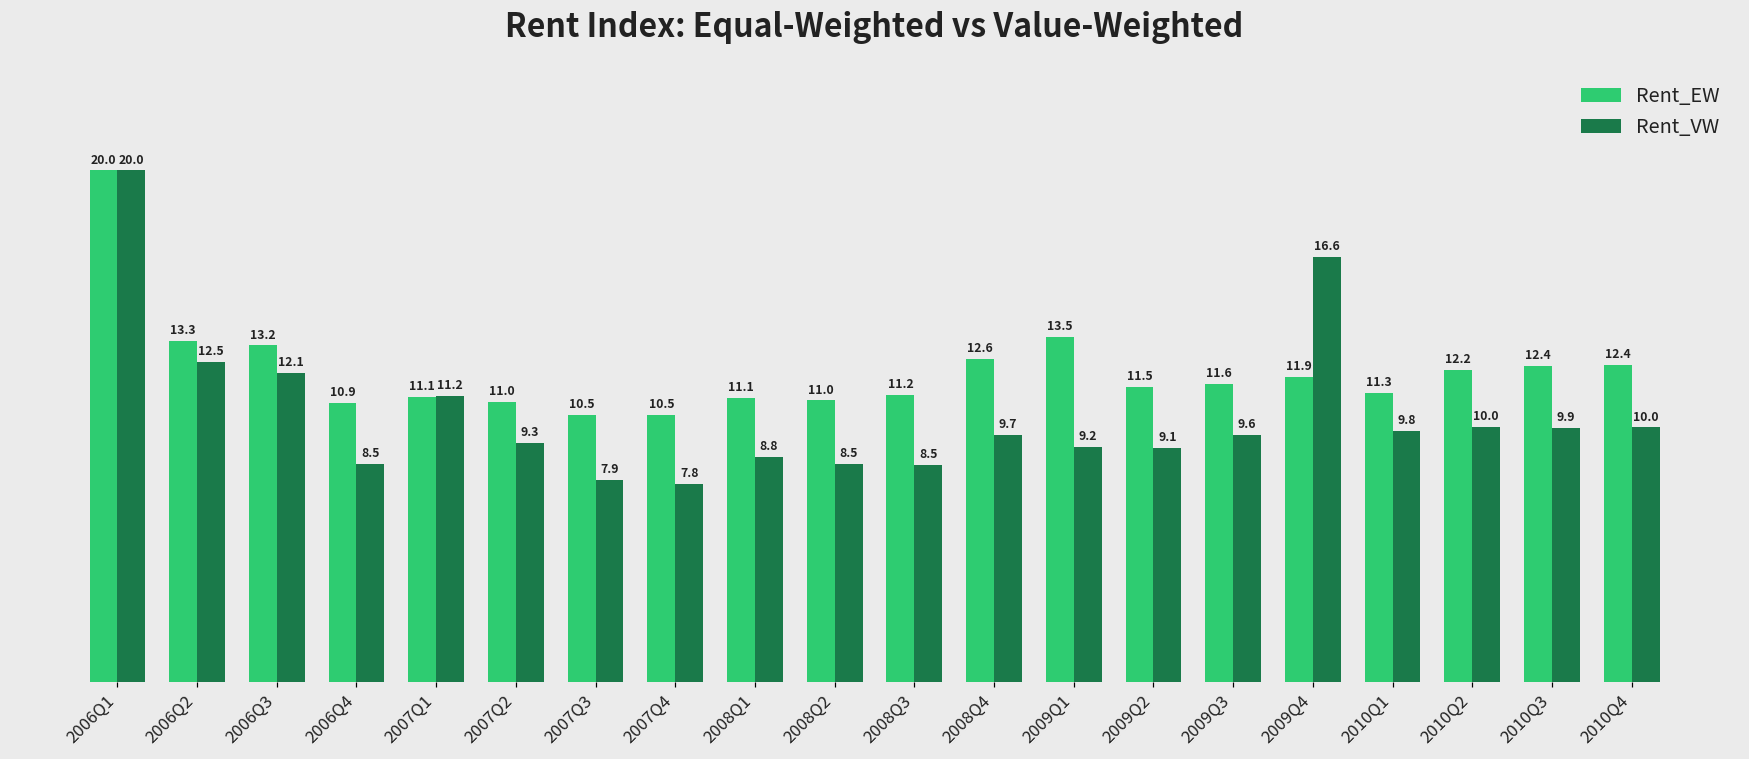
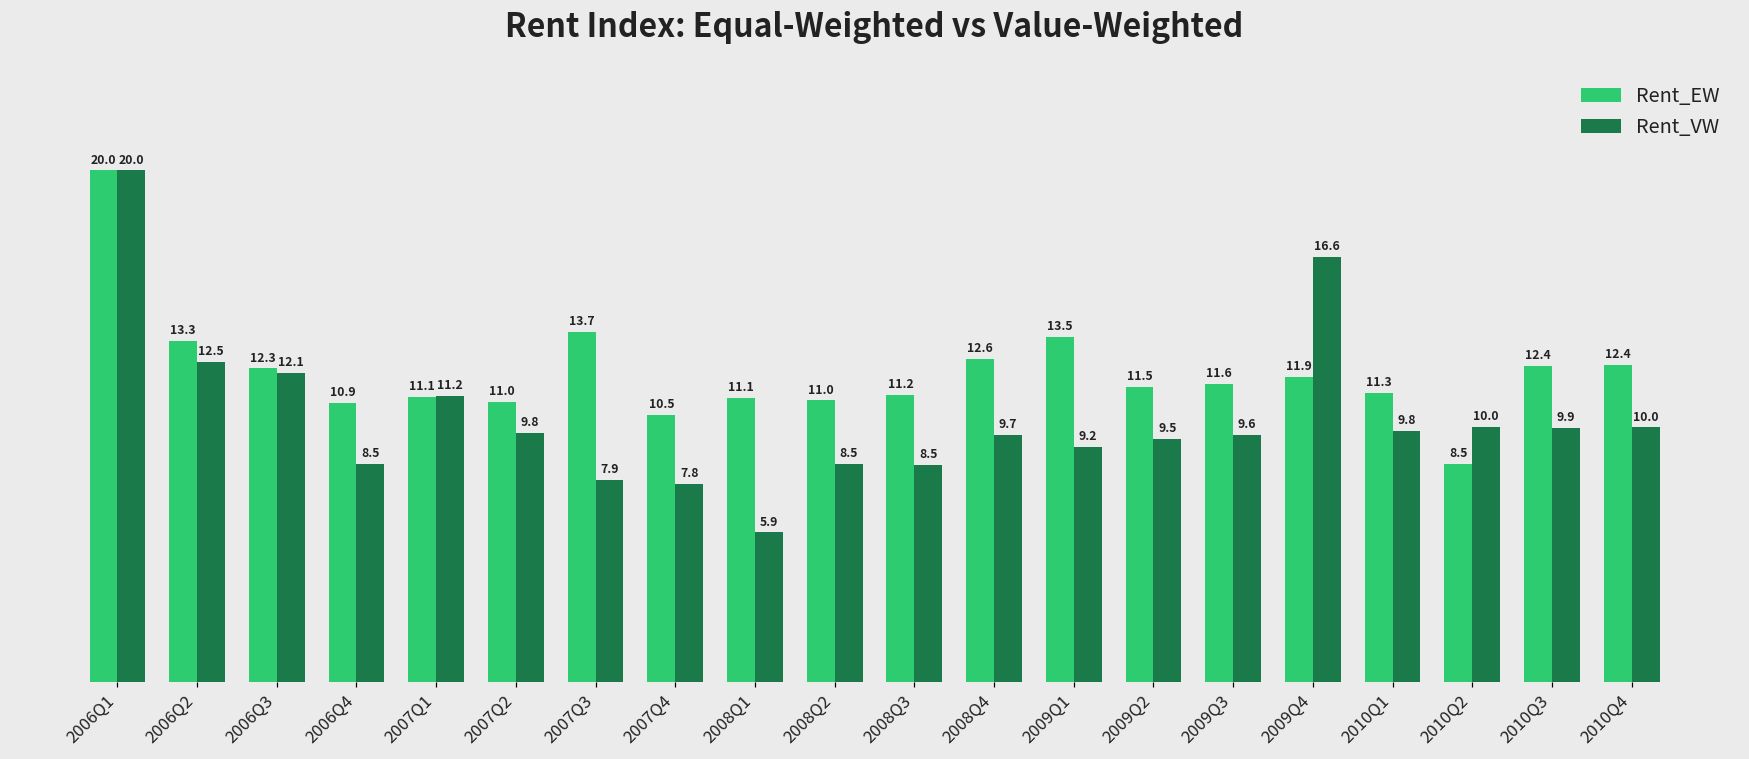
  {
    "Rent_EW": {
      "2006Q1": 20.0,
      "2006Q2": 13.3,
-     "2006Q3": 13.2,
+     "2006Q3": 12.3,
      "2006Q4": 10.9,
      "2007Q1": 11.1,
      "2007Q2": 11.0,
-     "2007Q3": 10.5,
+     "2007Q3": 13.7,
      "2007Q4": 10.5,
      "2008Q1": 11.1,
      "2008Q2": 11.0,
      "2008Q3": 11.2,
      "2008Q4": 12.6,
      "2009Q1": 13.5,
      "2009Q2": 11.5,
      "2009Q3": 11.6,
      "2009Q4": 11.9,
      "2010Q1": 11.3,
-     "2010Q2": 12.2,
+     "2010Q2": 8.5,
      "2010Q3": 12.4,
      "2010Q4": 12.4
    },
    "Rent_VW": {
      "2006Q1": 20.0,
      "2006Q2": 12.5,
      "2006Q3": 12.1,
      "2006Q4": 8.5,
      "2007Q1": 11.2,
-     "2007Q2": 9.3,
+     "2007Q2": 9.8,
      "2007Q3": 7.9,
      "2007Q4": 7.8,
-     "2008Q1": 8.8,
+     "2008Q1": 5.9,
      "2008Q2": 8.5,
      "2008Q3": 8.5,
      "2008Q4": 9.7,
      "2009Q1": 9.2,
-     "2009Q2": 9.1,
+     "2009Q2": 9.5,
      "2009Q3": 9.6,
      "2009Q4": 16.6,
      "2010Q1": 9.8,
      "2010Q2": 10.0,
      "2010Q3": 9.9,
      "2010Q4": 10.0
    }
  }
